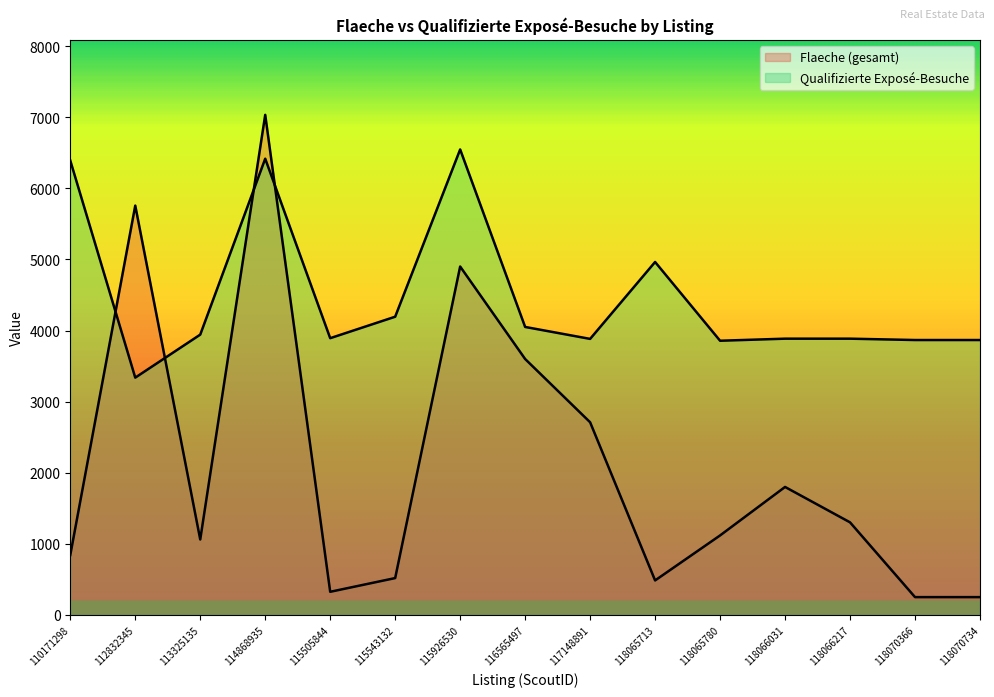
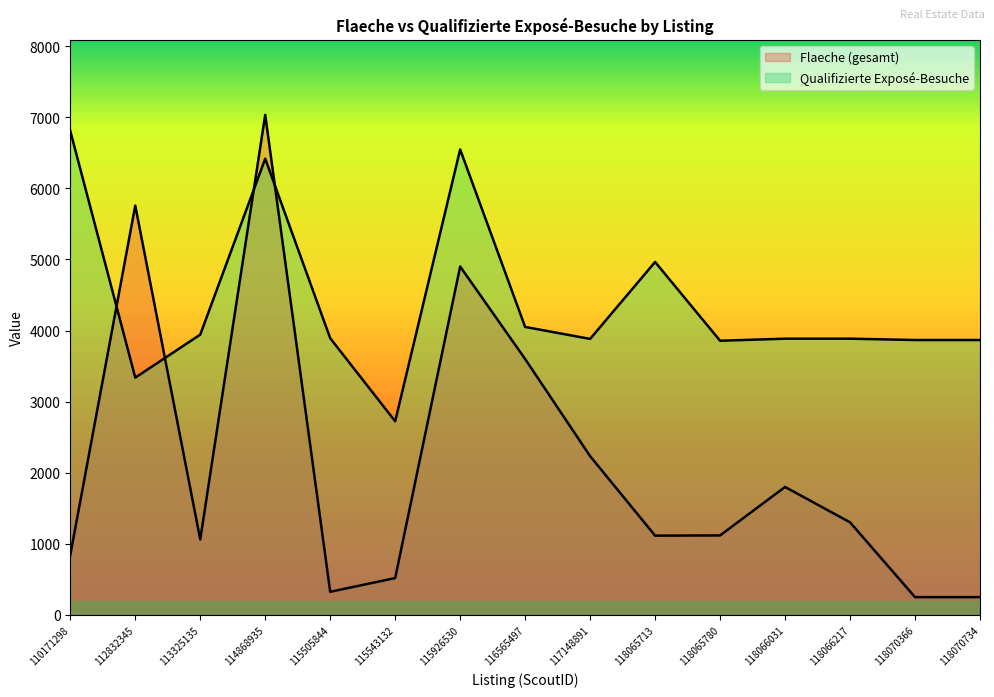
  {
    "Flaeche (gesamt)": {
      "110171298": 800,
      "112832345": 5800,
      "113325135": 1100,
      "114868935": 7000,
      "115505844": 300,
      "115543132": 500,
      "115926530": 4900,
      "116565497": 3600,
-     "117148891": 2700,
-     "118065713": 500,
+     "117148891": 2200,
+     "118065713": 1100,
      "118065780": 1100,
      "118066031": 1800,
      "118066217": 1300,
      "118070366": 300,
      "118070734": 300
    },
    "Qualifizierte Exposé-Besuche": {
-     "110171298": 6400,
+     "110171298": 6800,
      "112832345": 3300,
      "113325135": 3900,
      "114868935": 6400,
      "115505844": 3900,
-     "115543132": 4200,
+     "115543132": 2700,
      "115926530": 6500,
      "116565497": 4100,
      "117148891": 3900,
      "118065713": 5000,
      "118065780": 3900,
      "118066031": 3900,
      "118066217": 3900,
      "118070366": 3900,
      "118070734": 3900
    }
  }
